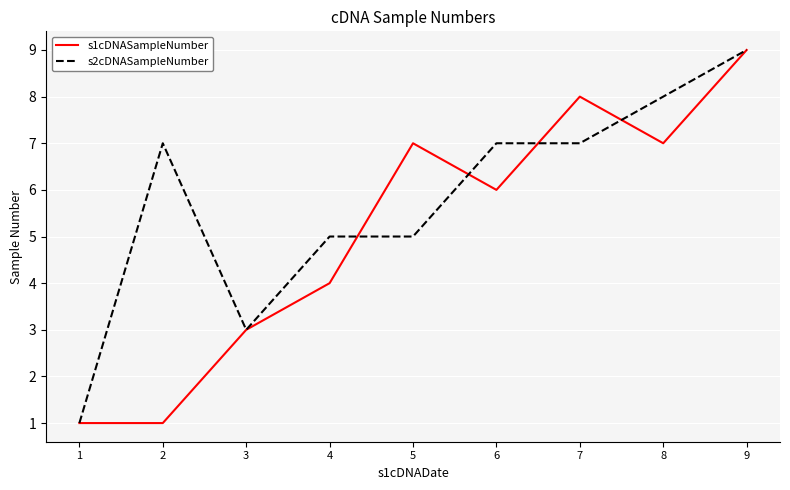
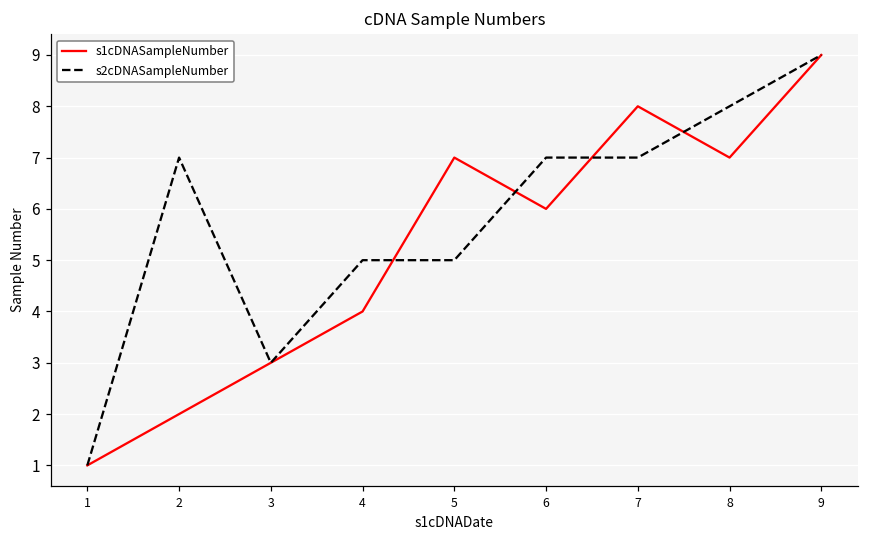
  {
    "s1cDNASampleNumber": {
-     "2": 1,
+     "2": 2,
      "4": 4,
      "5": 7,
      "6": 6,
      "7": 8,
      "8": 7
    },
    "s2cDNASampleNumber": {
      "2": 7,
      "4": 5,
      "5": 5,
      "6": 7,
      "7": 7,
      "8": 8
    }
  }
